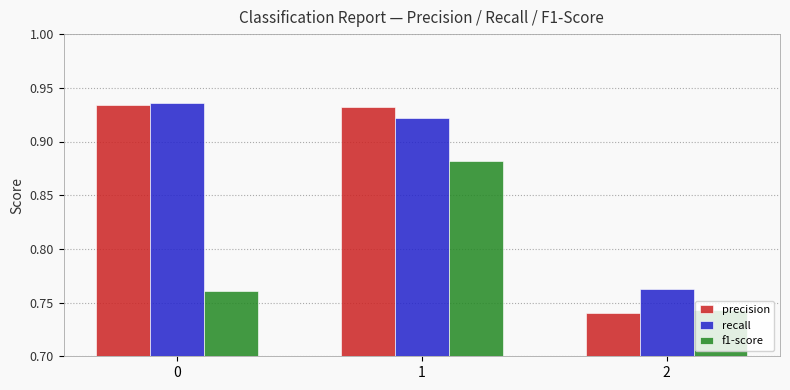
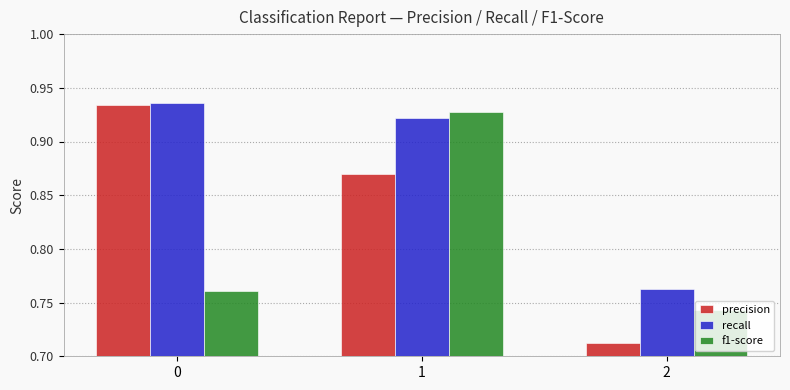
  {
    "precision": {
      "0": 0.934,
-     "1": 0.932,
-     "2": 0.741
+     "1": 0.869,
+     "2": 0.712
    },
    "recall": {
      "0": 0.936,
      "1": 0.922,
      "2": 0.762
    },
    "f1-score": {
      "0": 0.761,
-     "1": 0.882
+     "1": 0.927
    }
  }
